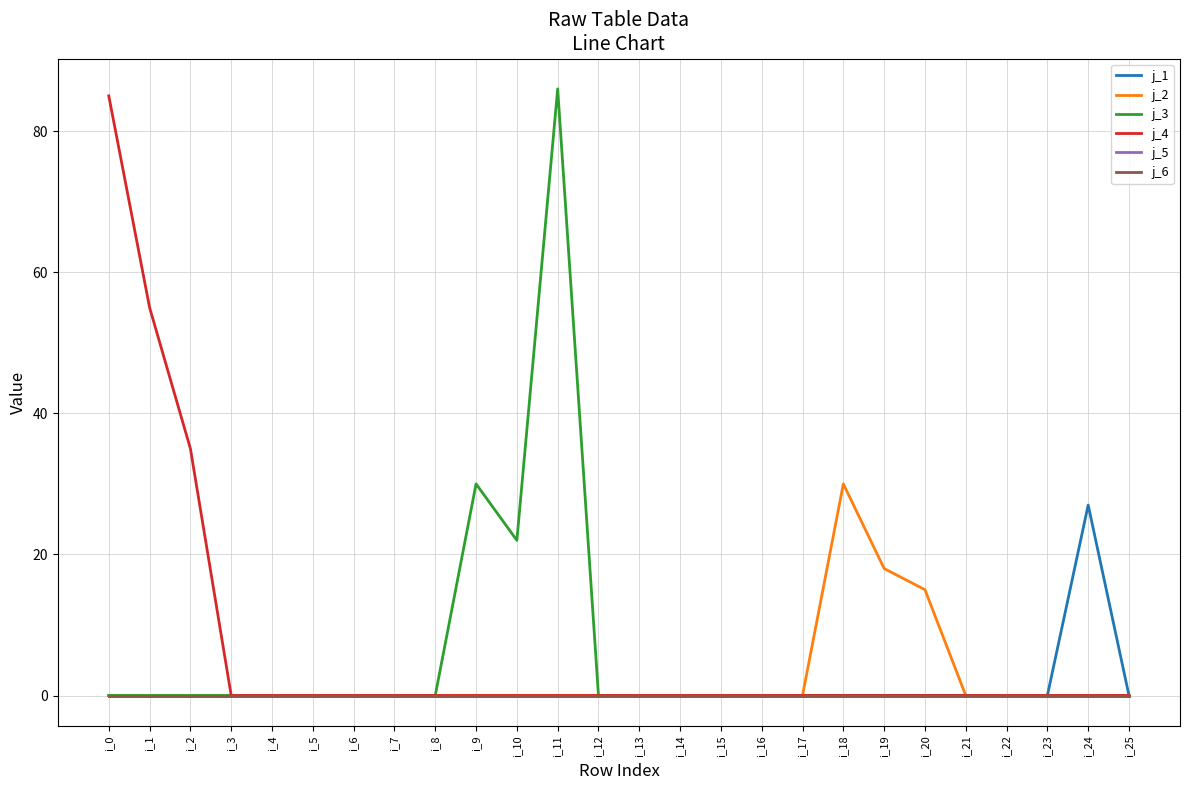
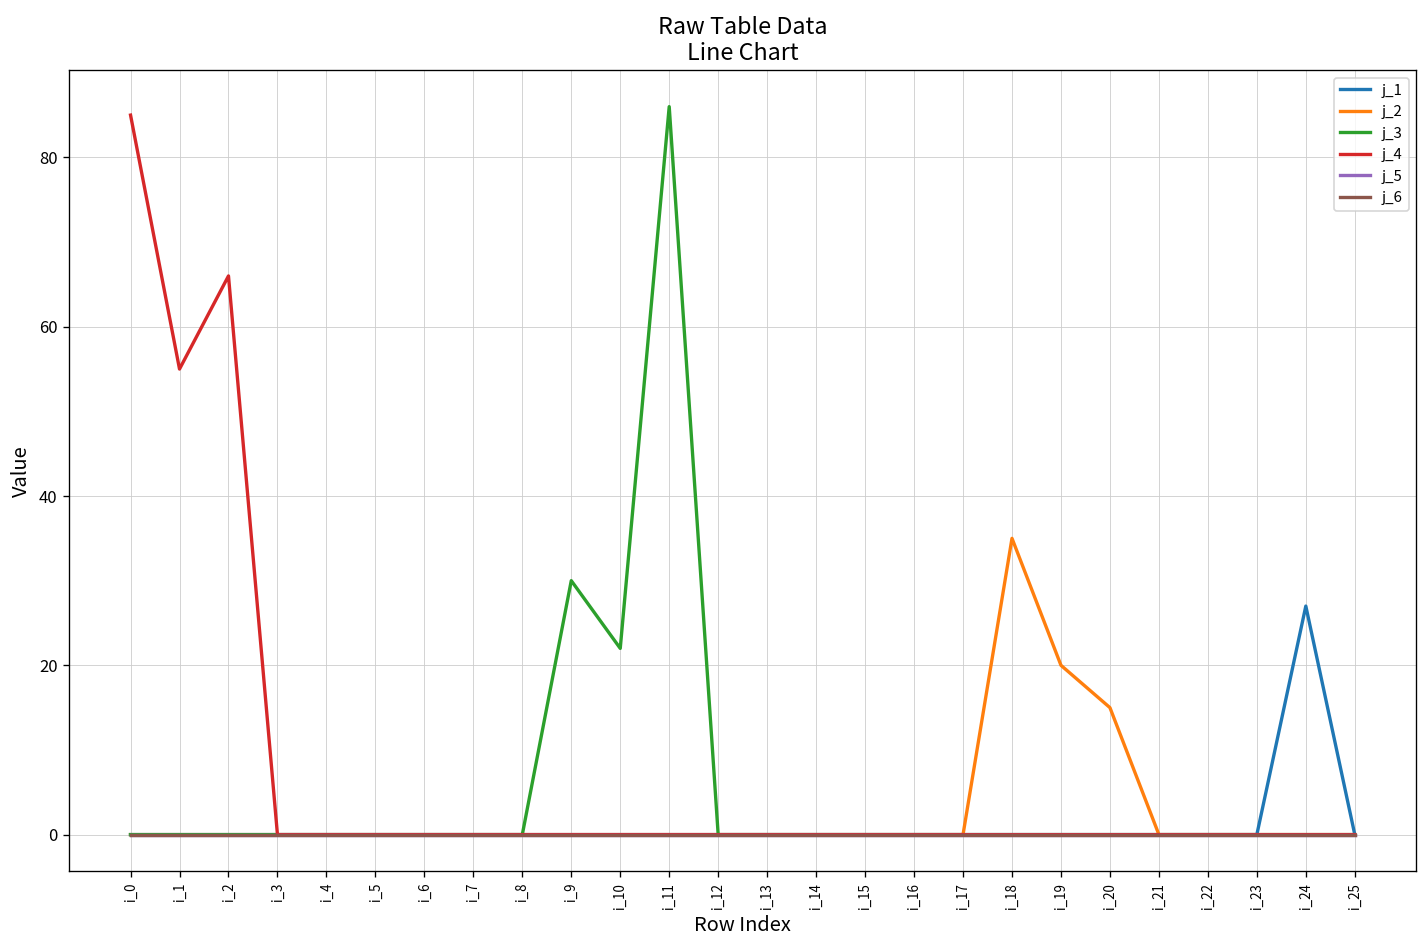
  {
    "j_1": {
      "i_24": 27
    },
    "j_2": {
-     "i_18": 30,
-     "i_19": 18,
+     "i_18": 35,
+     "i_19": 20,
      "i_20": 15
    },
    "j_3": {
      "i_9": 30,
      "i_10": 22,
      "i_11": 86
    },
    "j_4": {
      "i_0": 85,
      "i_1": 55,
-     "i_2": 35
+     "i_2": 66
    }
  }
